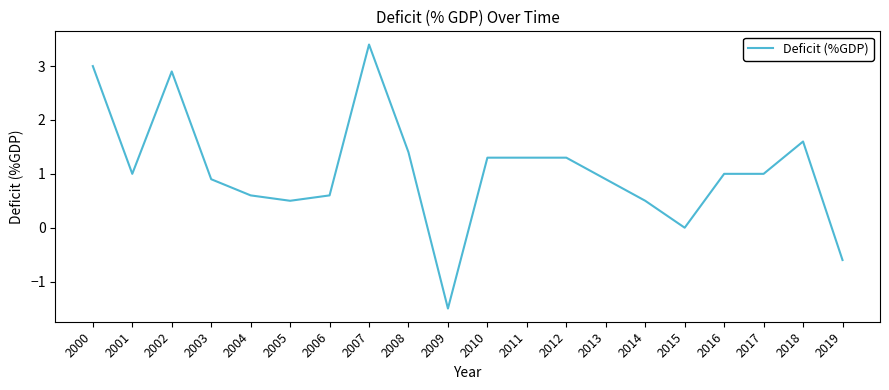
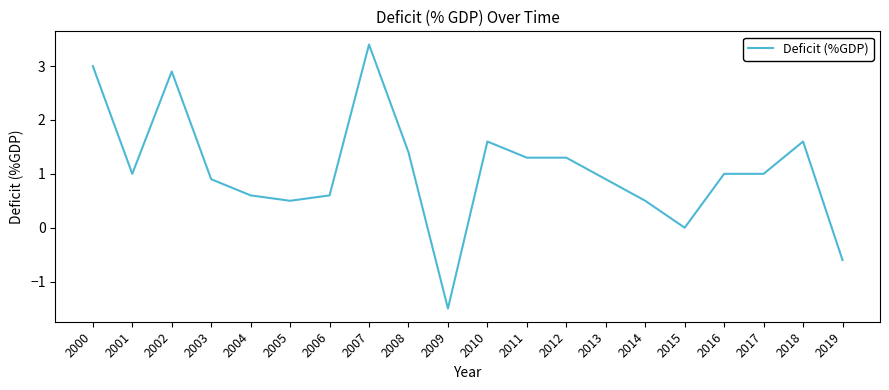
  {
    "2000": 3.0,
    "2001": 1.0,
    "2002": 2.9,
    "2003": 0.9,
    "2004": 0.6,
    "2005": 0.5,
    "2006": 0.6,
    "2007": 3.4,
    "2008": 1.4,
    "2009": -1.5,
-   "2010": 1.3,
+   "2010": 1.6,
    "2011": 1.3,
    "2012": 1.3,
    "2013": 0.9,
    "2014": 0.5,
    "2015": 0.0,
    "2016": 1.0,
    "2017": 1.0,
    "2018": 1.6,
    "2019": -0.6
  }
